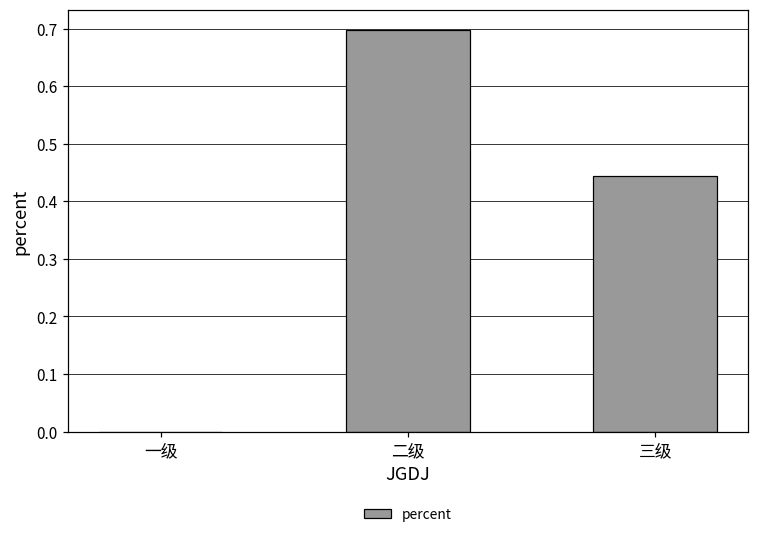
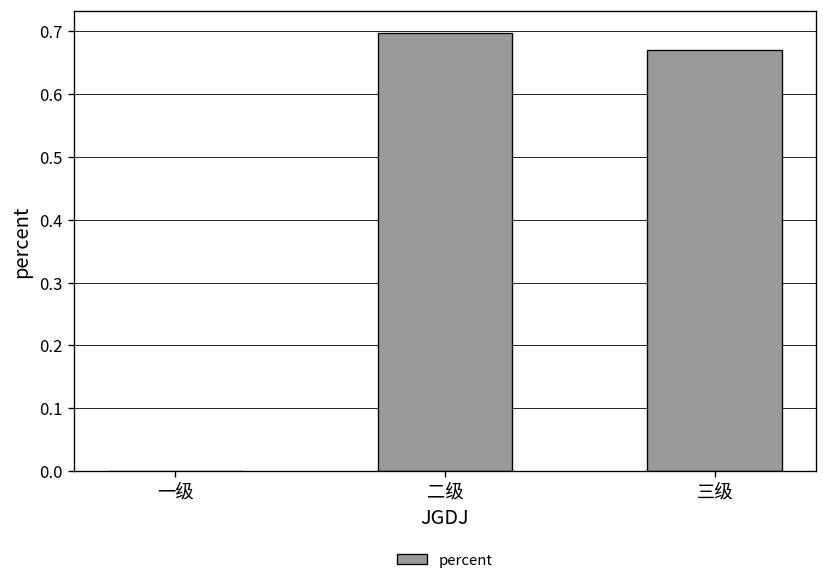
  {
    "一级": 0.00,
    "二级": 0.70,
-   "三级": 0.44
+   "三级": 0.67
  }
